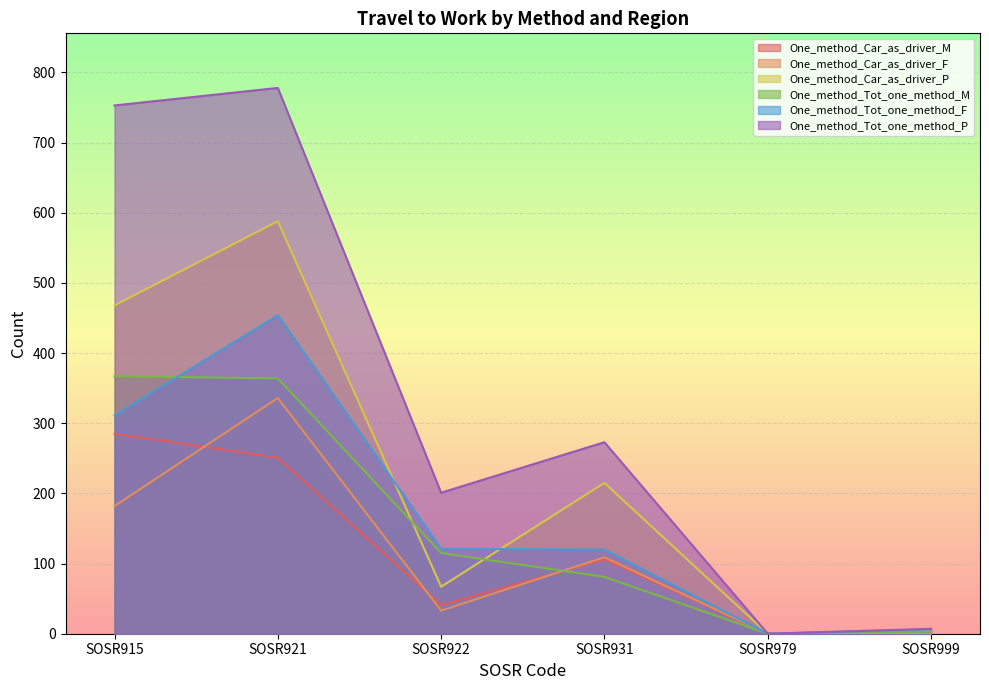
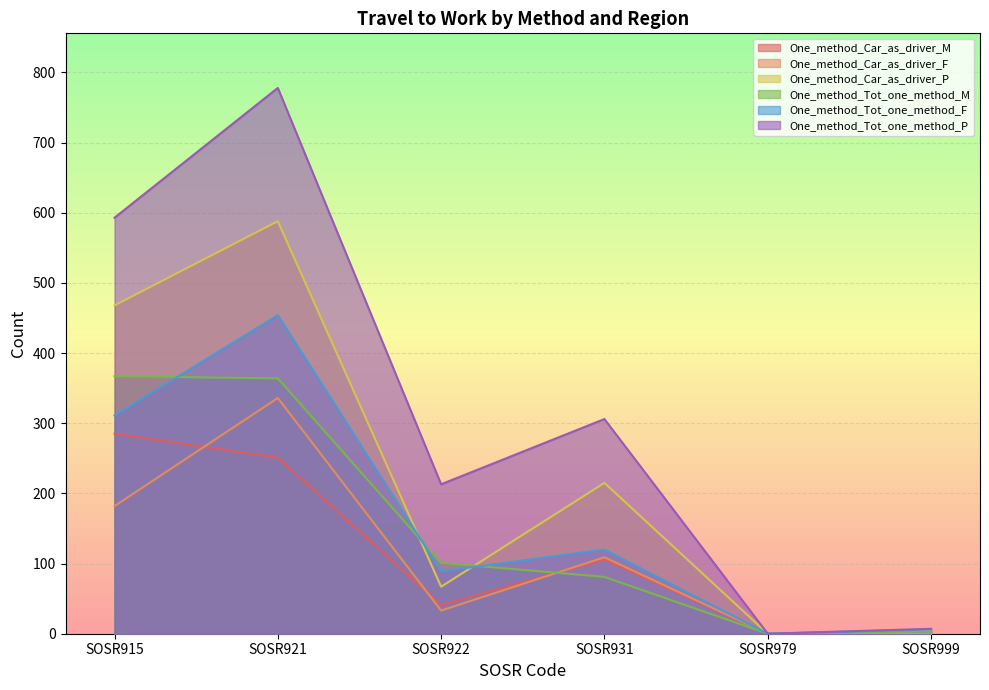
  {
    "One_method_Tot_one_method_M": {
      "SOSR915": 370,
      "SOSR921": 360,
-     "SOSR922": 120,
+     "SOSR922": 100,
      "SOSR931": 80
    },
    "One_method_Tot_one_method_F": {
      "SOSR915": 310,
      "SOSR921": 450,
-     "SOSR922": 120,
+     "SOSR922": 90,
      "SOSR931": 120
    },
    "One_method_Tot_one_method_P": {
-     "SOSR915": 750,
+     "SOSR915": 590,
      "SOSR921": 780,
-     "SOSR922": 200,
-     "SOSR931": 270
+     "SOSR922": 210,
+     "SOSR931": 310
    }
  }
